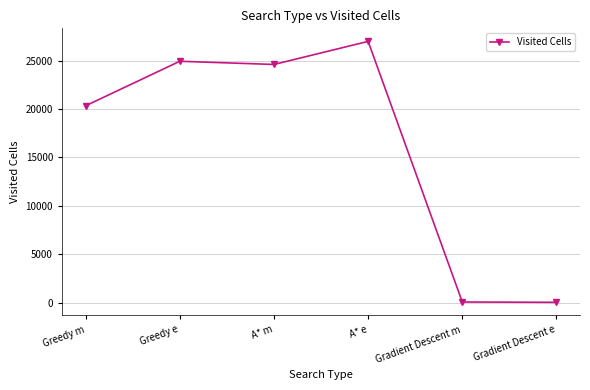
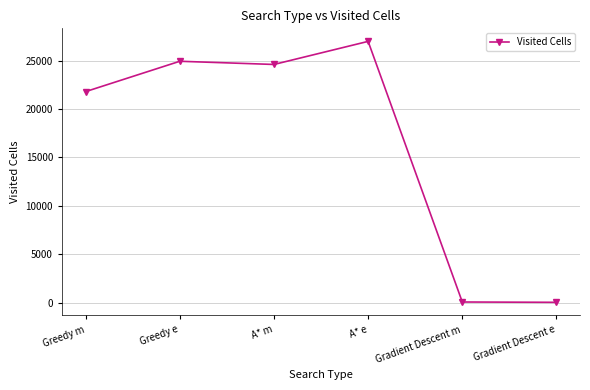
  {
-   "Greedy m": 20000,
+   "Greedy m": 22000,
    "Greedy e": 25000,
    "A* m": 25000,
    "A* e": 27000,
    "Gradient Descent m": 0,
    "Gradient Descent e": 0
  }
